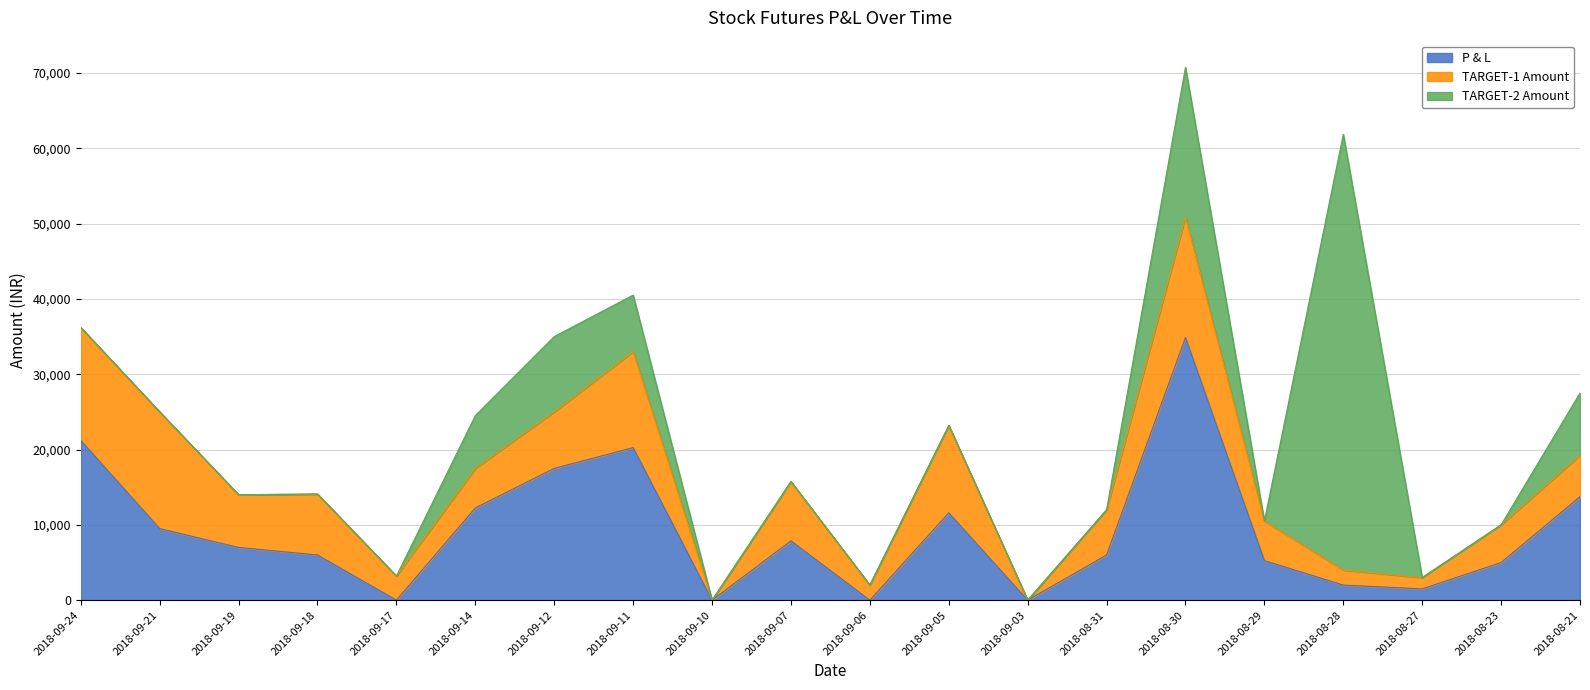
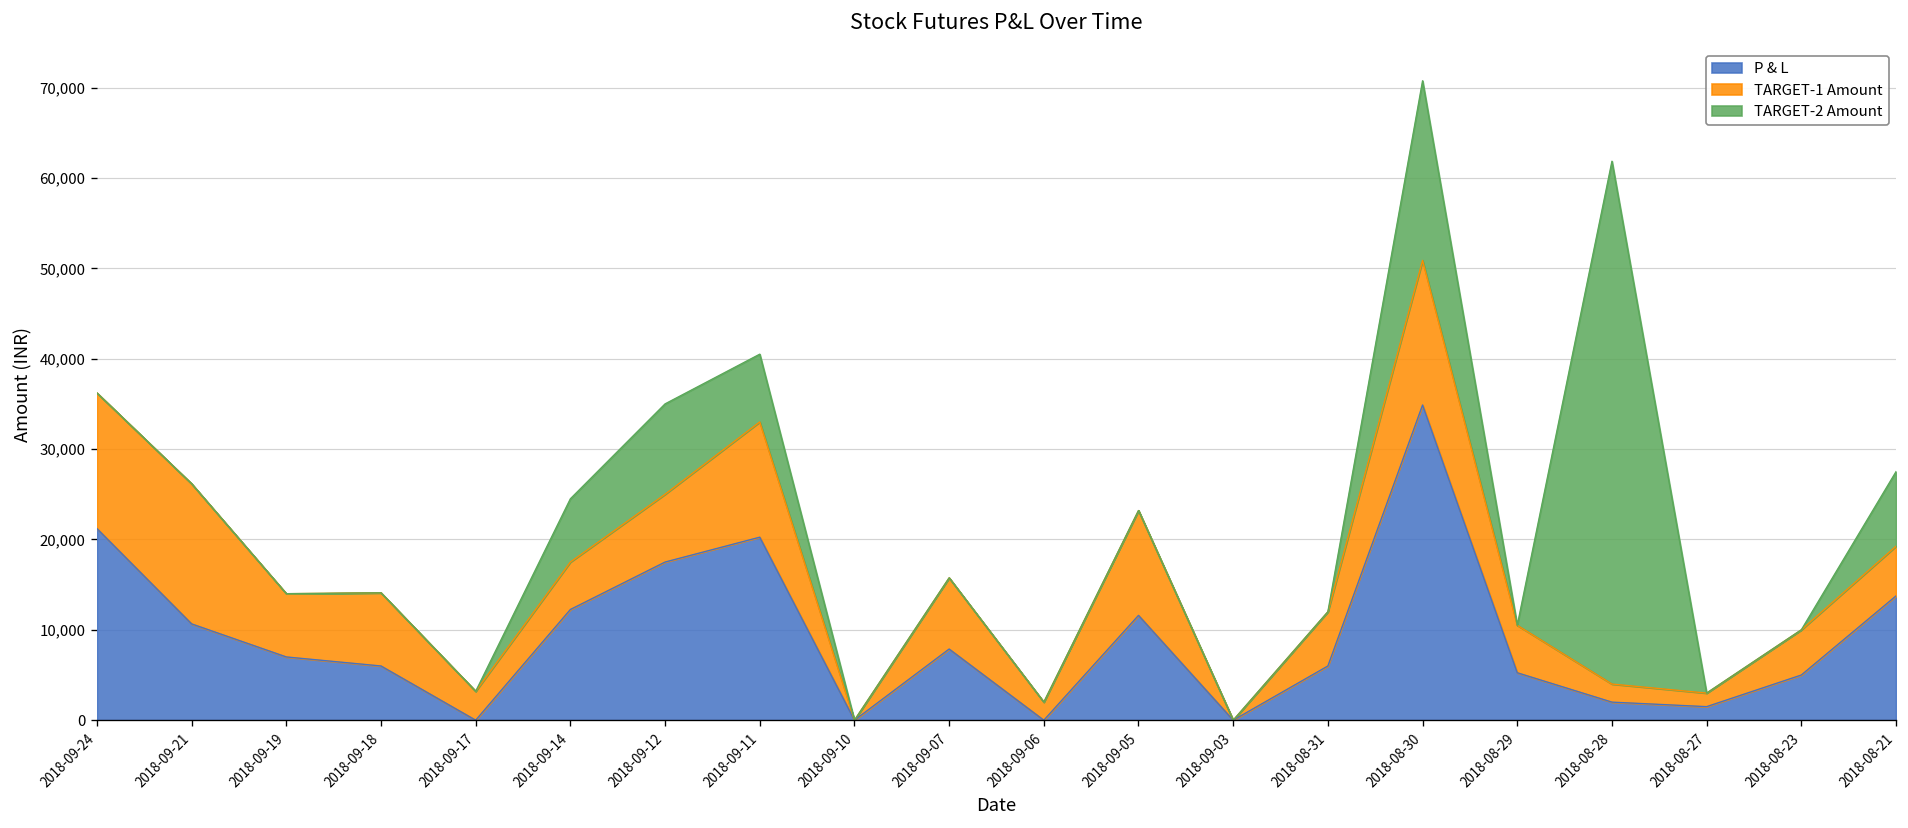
  {
    "P & L": {
      "2018-09-24": "21,000",
-     "2018-09-21": "10,000",
+     "2018-09-21": "11,000",
      "2018-09-19": "7,000",
      "2018-09-18": "6,000",
      "2018-09-17": "0",
      "2018-09-14": "12,000",
      "2018-09-12": "18,000",
      "2018-09-11": "20,000",
      "2018-09-07": "8,000",
      "2018-09-06": "0",
      "2018-09-05": "12,000",
      "2018-08-31": "6,000",
      "2018-08-30": "35,000",
      "2018-08-29": "5,000",
      "2018-08-28": "2,000",
      "2018-08-27": "2,000",
      "2018-08-23": "5,000",
      "2018-08-21": "14,000"
    },
    "TARGET-1 Amount": {
      "2018-09-14": "5,000",
      "2018-09-12": "8,000",
      "2018-09-11": "13,000",
      "2018-08-30": "16,000",
      "2018-08-28": "2,000",
      "2018-08-21": "6,000"
    },
    "TARGET-2 Amount": {
      "2018-09-14": "7,000",
      "2018-09-12": "10,000",
      "2018-09-11": "8,000",
      "2018-08-30": "20,000",
      "2018-08-28": "58,000",
      "2018-08-21": "8,000"
    }
  }
